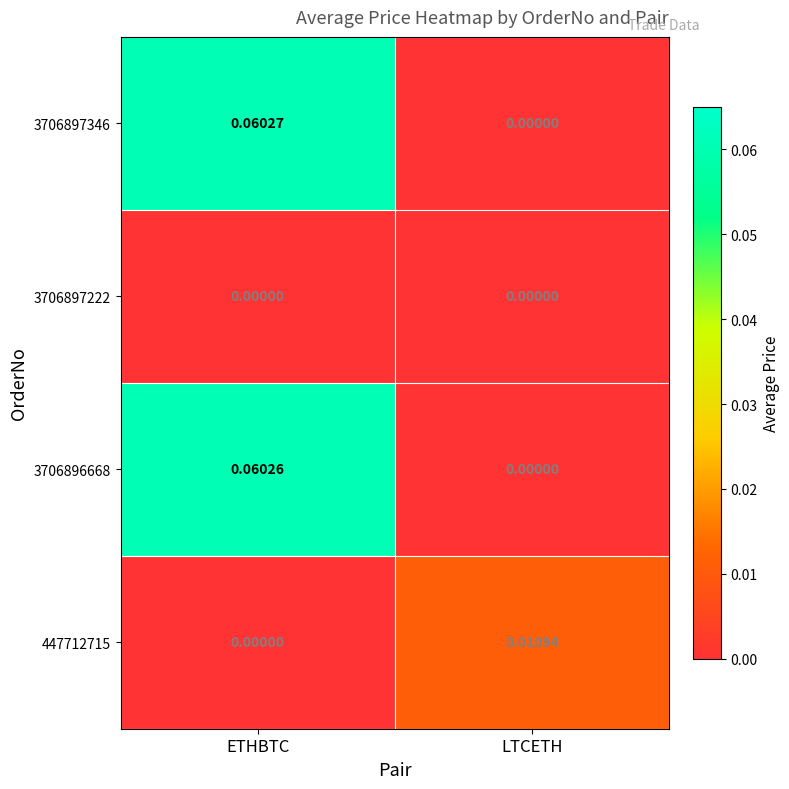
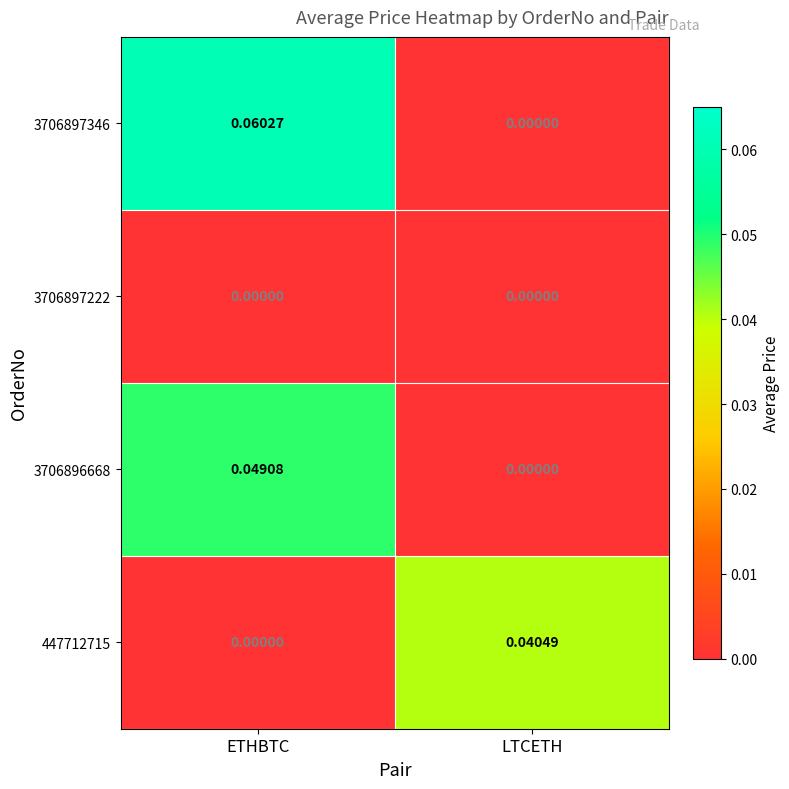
  {
    "3706897346": {
      "ETHBTC": 0.06027,
      "LTCETH": 0.00000
    },
    "3706897222": {
      "ETHBTC": 0.00000,
      "LTCETH": 0.00000
    },
    "3706896668": {
-     "ETHBTC": 0.06026,
+     "ETHBTC": 0.04908,
      "LTCETH": 0.00000
    },
    "447712715": {
      "ETHBTC": 0.00000,
-     "LTCETH": 0.01094
+     "LTCETH": 0.04049
    }
  }
